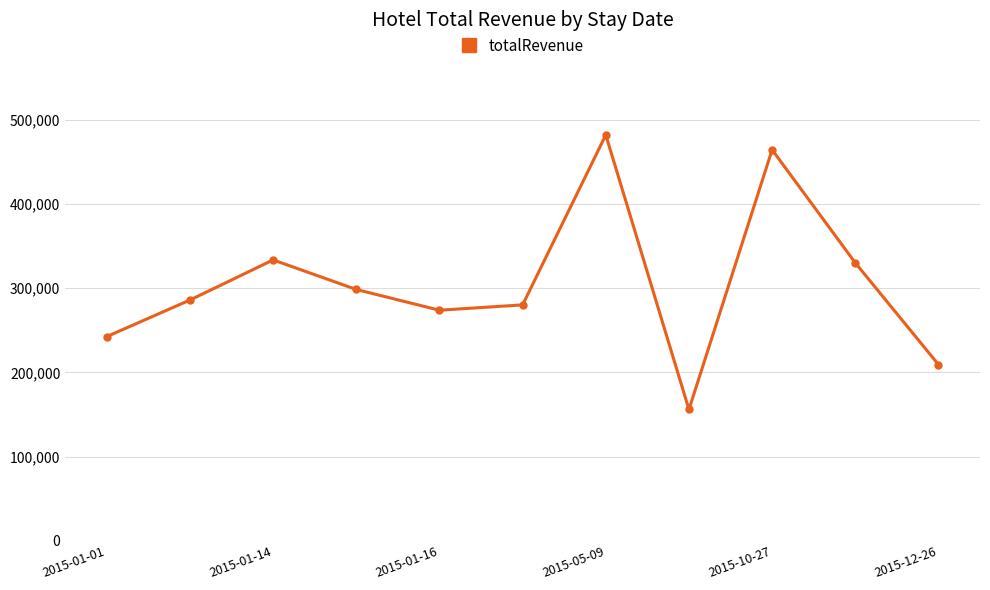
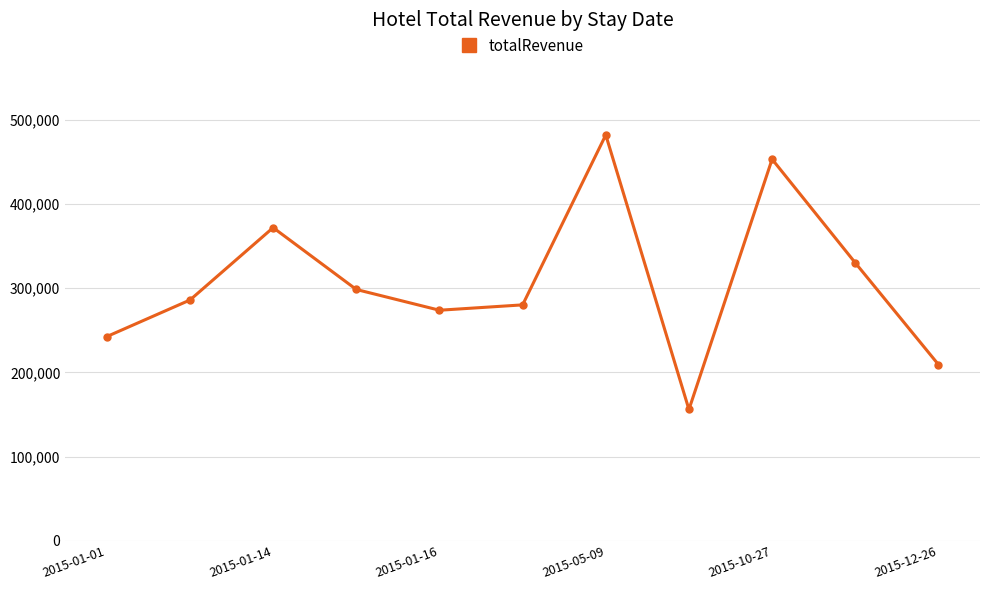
  {
    "2015-01-01": "240,000",
-   "2015-01-14": "330,000",
+   "2015-01-14": "370,000",
    "2015-01-16": "270,000",
    "2015-05-09": "480,000",
-   "2015-10-27": "460,000",
+   "2015-10-27": "450,000",
    "2015-12-26": "210,000"
  }
